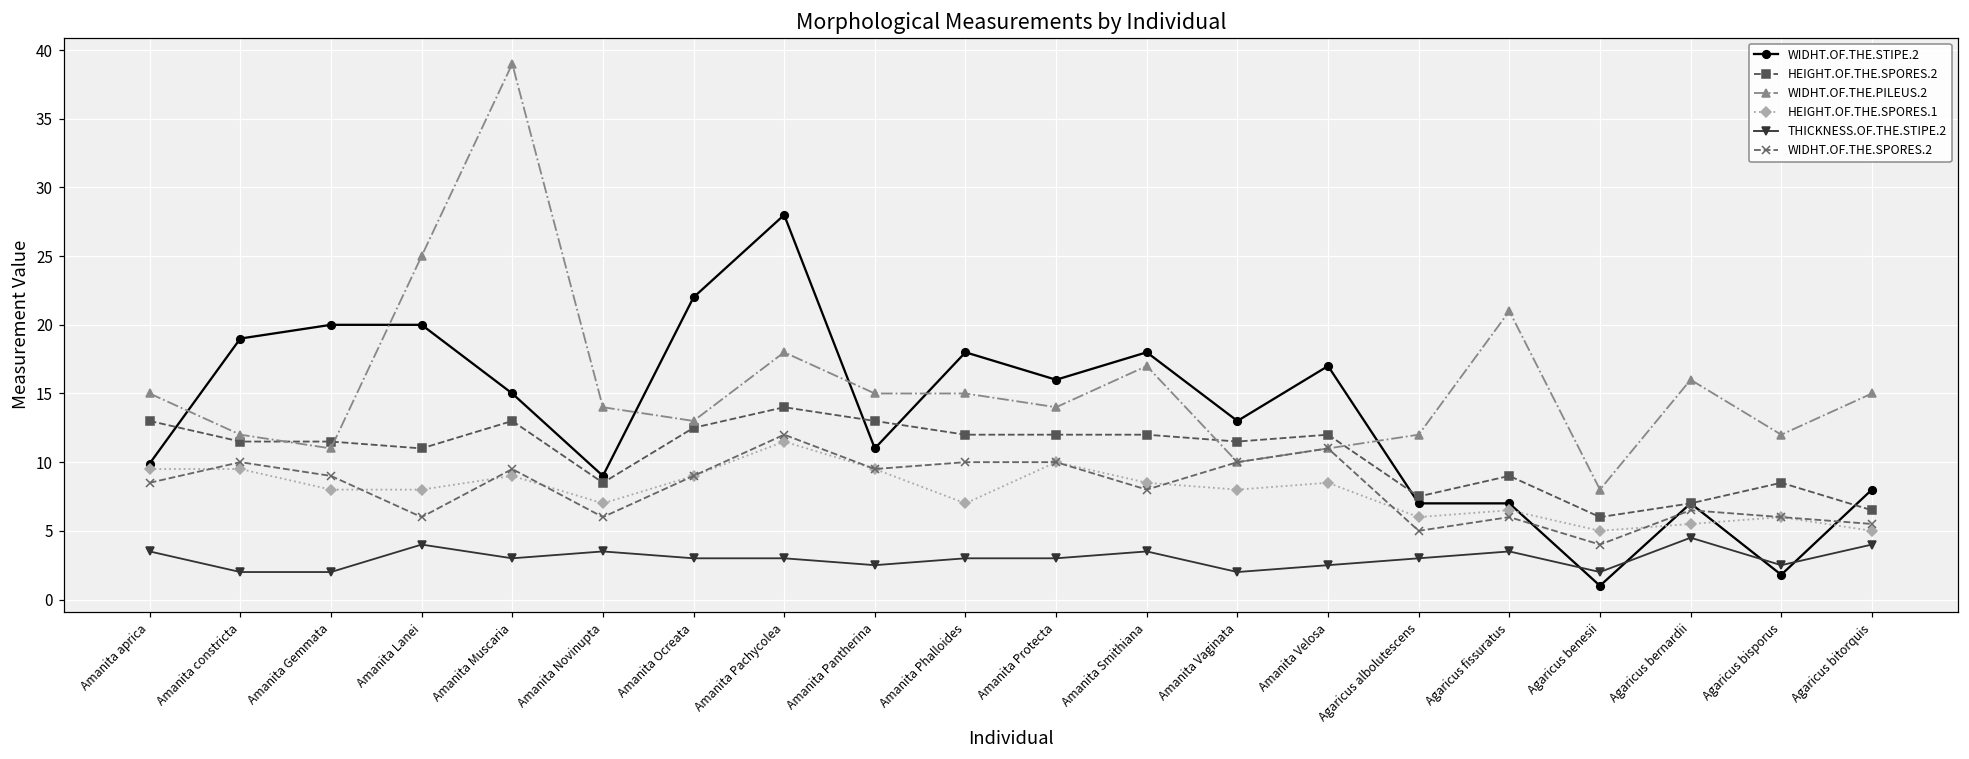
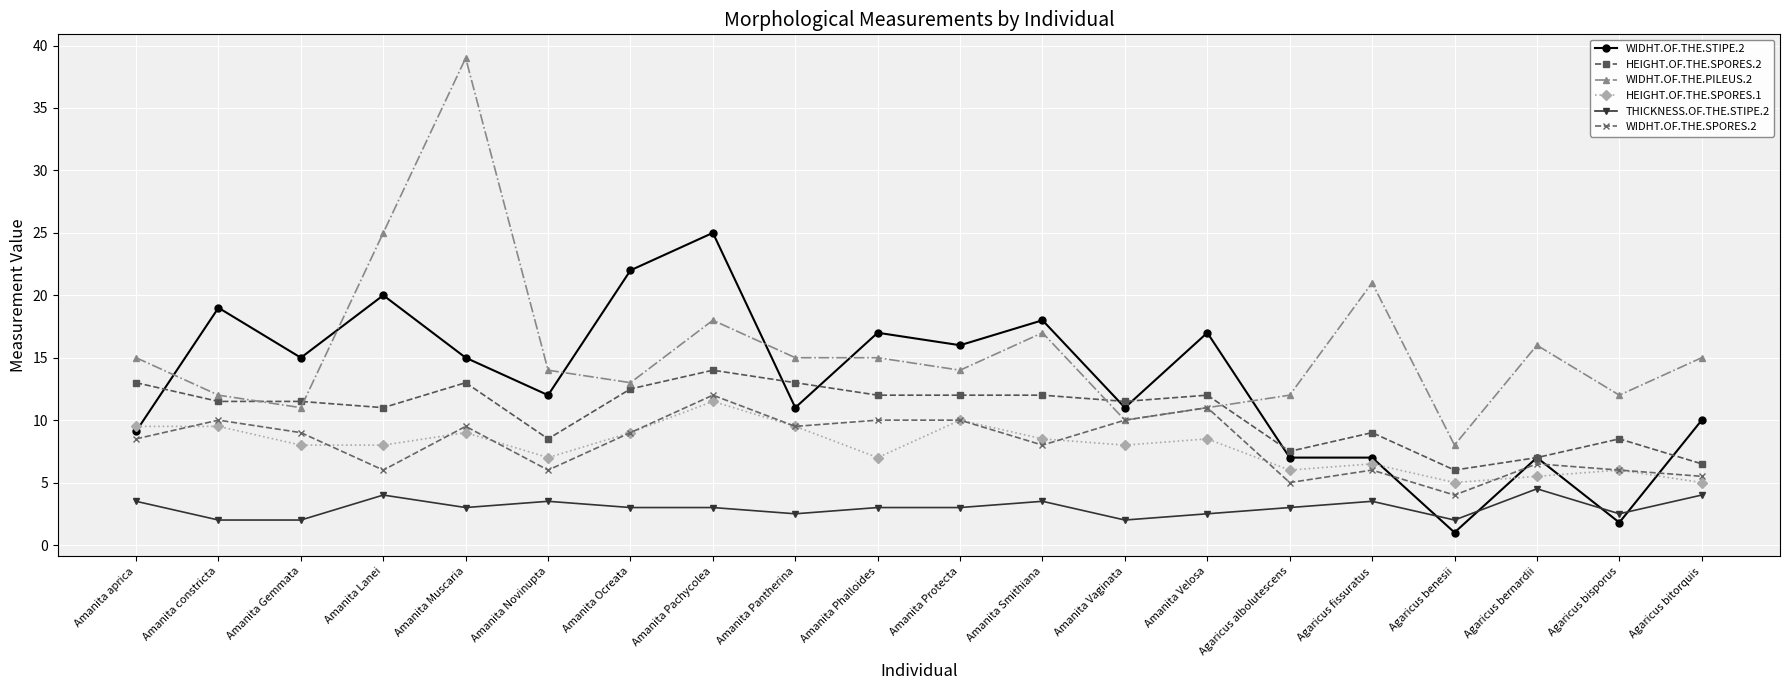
  {
    "WIDHT.OF.THE.STIPE.2": {
-     "Amanita aprica": 9.9,
+     "Amanita aprica": 9.1,
      "Amanita constricta": 19.0,
-     "Amanita Gemmata": 20,
+     "Amanita Gemmata": 15,
      "Amanita Lanei": 20.0,
      "Amanita Muscaria": 15.0,
-     "Amanita Novinupta": 9,
+     "Amanita Novinupta": 12,
      "Amanita Ocreata": 22.0,
-     "Amanita Pachycolea": 28,
+     "Amanita Pachycolea": 25,
      "Amanita Pantherina": 11.0,
-     "Amanita Phalloides": 18,
+     "Amanita Phalloides": 17,
      "Amanita Protecta": 16.0,
      "Amanita Smithiana": 18.0,
-     "Amanita Vaginata": 13,
+     "Amanita Vaginata": 11,
      "Amanita Velosa": 17.0,
      "Agaricus albolutescens": 7.0,
      "Agaricus fissuratus": 7.0,
      "Agaricus benesii": 1.0,
      "Agaricus bisporus": 1.8,
-     "Agaricus bitorquis": 8
+     "Agaricus bitorquis": 10
    }
  }
